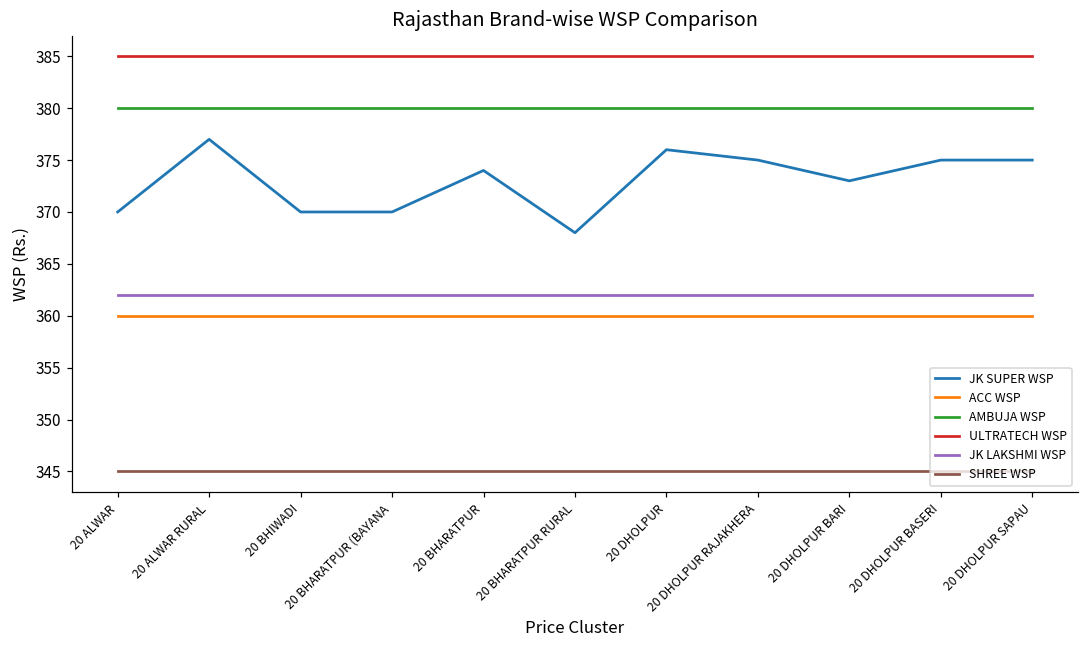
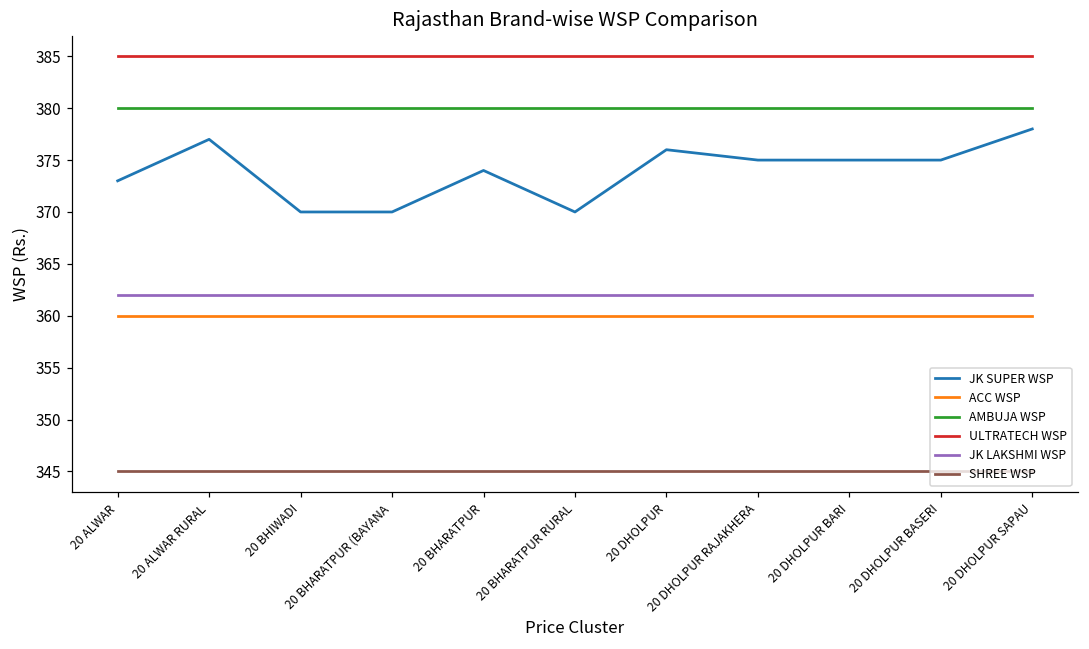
  {
    "JK SUPER WSP": {
-     "20 ALWAR": 370,
+     "20 ALWAR": 373,
      "20 ALWAR RURAL": 377,
      "20 BHIWADI": 370,
      "20 BHARATPUR (BAYANA": 370,
      "20 BHARATPUR": 374,
-     "20 BHARATPUR RURAL": 368,
+     "20 BHARATPUR RURAL": 370,
      "20 DHOLPUR": 376,
      "20 DHOLPUR RAJAKHERA": 375,
-     "20 DHOLPUR BARI": 373,
+     "20 DHOLPUR BARI": 375,
      "20 DHOLPUR BASERI": 375,
-     "20 DHOLPUR SAPAU": 375
+     "20 DHOLPUR SAPAU": 378
    },
    "ACC WSP": {
      "20 ALWAR": 360,
      "20 ALWAR RURAL": 360,
      "20 BHIWADI": 360,
      "20 BHARATPUR (BAYANA": 360,
      "20 BHARATPUR": 360,
      "20 BHARATPUR RURAL": 360,
      "20 DHOLPUR": 360,
      "20 DHOLPUR RAJAKHERA": 360,
      "20 DHOLPUR BARI": 360,
      "20 DHOLPUR BASERI": 360,
      "20 DHOLPUR SAPAU": 360
    },
    "AMBUJA WSP": {
      "20 ALWAR": 380,
      "20 ALWAR RURAL": 380,
      "20 BHIWADI": 380,
      "20 BHARATPUR (BAYANA": 380,
      "20 BHARATPUR": 380,
      "20 BHARATPUR RURAL": 380,
      "20 DHOLPUR": 380,
      "20 DHOLPUR RAJAKHERA": 380,
      "20 DHOLPUR BARI": 380,
      "20 DHOLPUR BASERI": 380,
      "20 DHOLPUR SAPAU": 380
    },
    "ULTRATECH WSP": {
      "20 ALWAR": 385,
      "20 ALWAR RURAL": 385,
      "20 BHIWADI": 385,
      "20 BHARATPUR (BAYANA": 385,
      "20 BHARATPUR": 385,
      "20 BHARATPUR RURAL": 385,
      "20 DHOLPUR": 385,
      "20 DHOLPUR RAJAKHERA": 385,
      "20 DHOLPUR BARI": 385,
      "20 DHOLPUR BASERI": 385,
      "20 DHOLPUR SAPAU": 385
    },
    "JK LAKSHMI WSP": {
      "20 ALWAR": 362,
      "20 ALWAR RURAL": 362,
      "20 BHIWADI": 362,
      "20 BHARATPUR (BAYANA": 362,
      "20 BHARATPUR": 362,
      "20 BHARATPUR RURAL": 362,
      "20 DHOLPUR": 362,
      "20 DHOLPUR RAJAKHERA": 362,
      "20 DHOLPUR BARI": 362,
      "20 DHOLPUR BASERI": 362,
      "20 DHOLPUR SAPAU": 362
    },
    "SHREE WSP": {
      "20 ALWAR": 345,
      "20 ALWAR RURAL": 345,
      "20 BHIWADI": 345,
      "20 BHARATPUR (BAYANA": 345,
      "20 BHARATPUR": 345,
      "20 BHARATPUR RURAL": 345,
      "20 DHOLPUR": 345,
      "20 DHOLPUR RAJAKHERA": 345,
      "20 DHOLPUR BARI": 345
    }
  }
